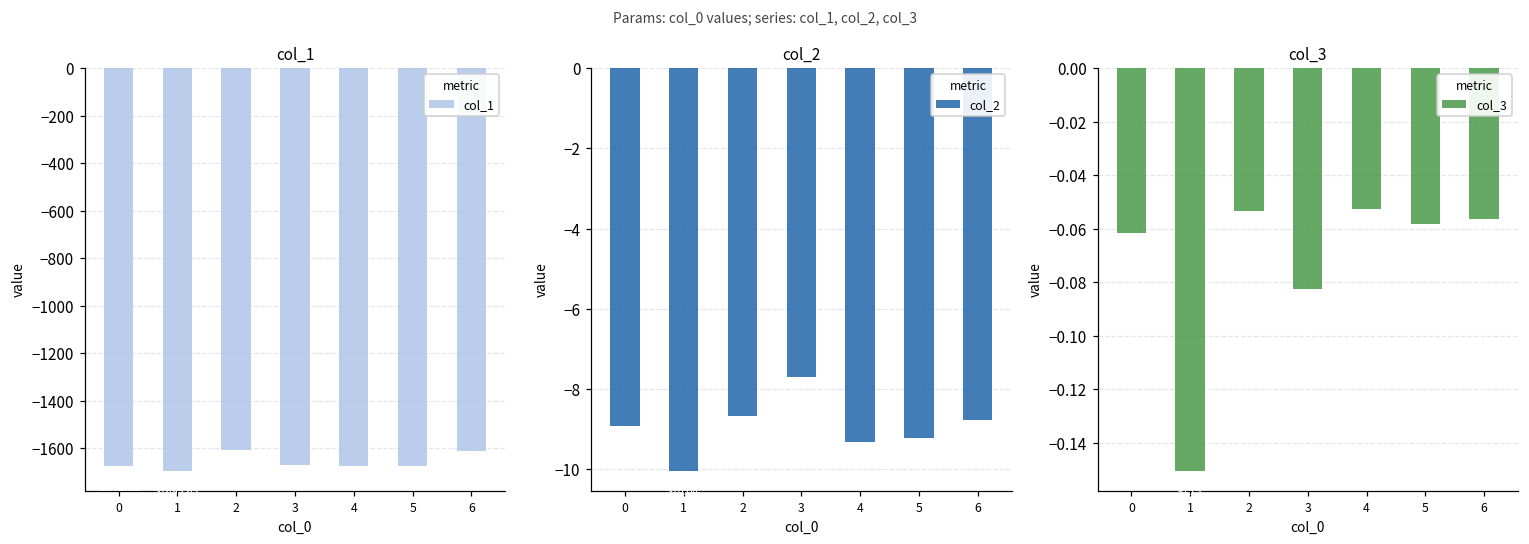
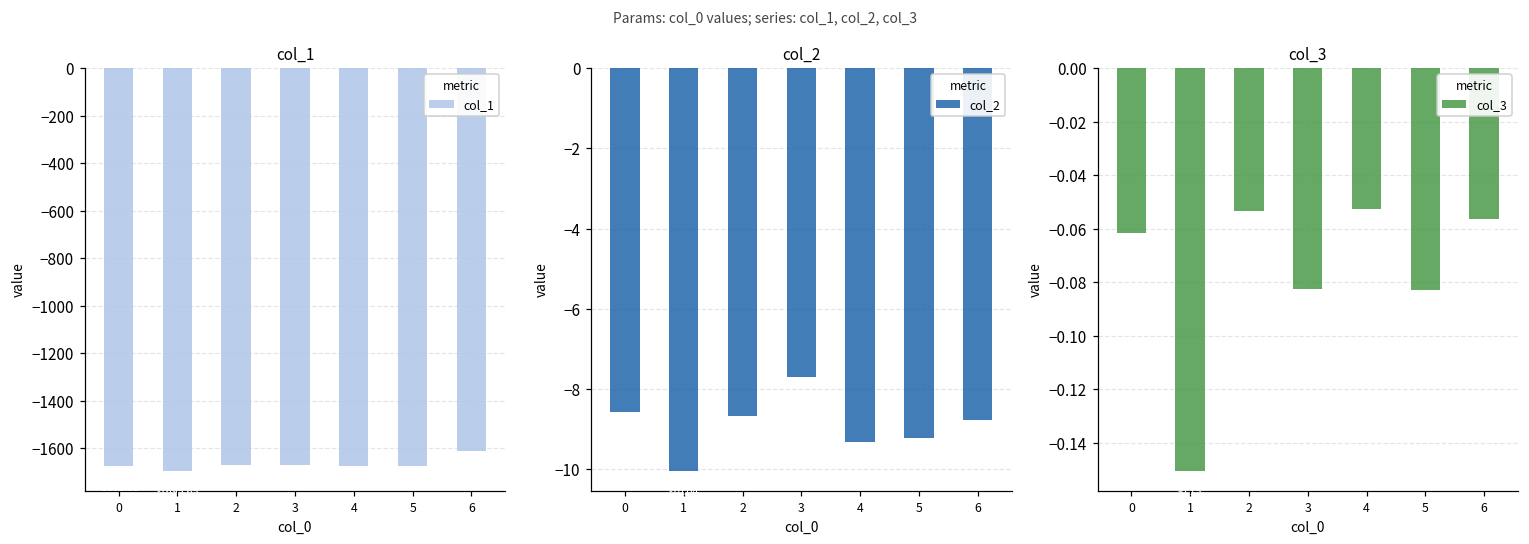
  {
    "col_1": {
      "0": -1680,
      "1": -1700,
-     "2": -1610,
+     "2": -1670,
      "3": -1670,
      "4": -1680,
      "5": -1670,
      "6": -1610
    },
    "col_2": {
-     "0": -8.9,
+     "0": -8.6,
      "1": -10.0,
      "2": -8.7,
      "3": -7.7,
      "4": -9.3,
      "5": -9.2,
      "6": -8.8
    },
    "col_3": {
      "0": -0.062,
      "1": -0.150,
      "2": -0.053,
      "3": -0.082,
      "4": -0.053,
-     "5": -0.058,
+     "5": -0.083,
      "6": -0.056
    }
  }
